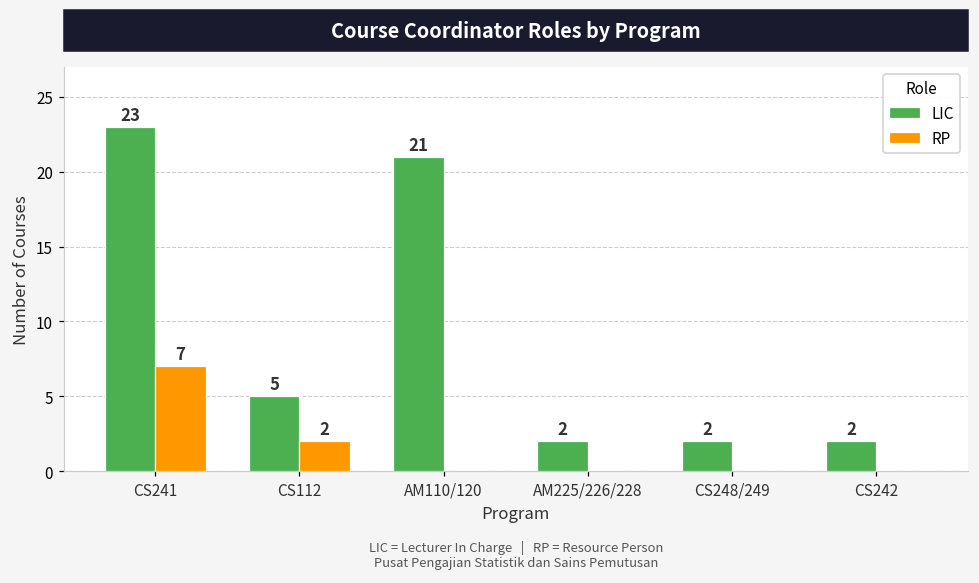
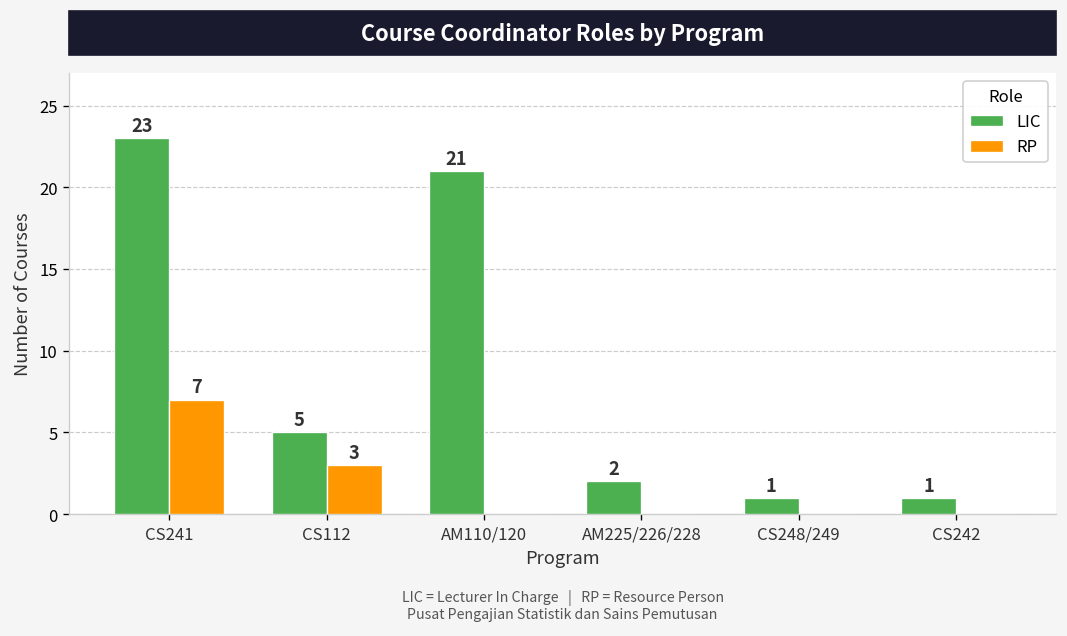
  {
    "LIC": {
      "CS241": 23,
      "CS112": 5,
      "AM110/120": 21,
      "AM225/226/228": 2,
-     "CS248/249": 2,
-     "CS242": 2
+     "CS248/249": 1,
+     "CS242": 1
    },
    "RP": {
      "CS241": 7,
-     "CS112": 2
+     "CS112": 3
    }
  }
